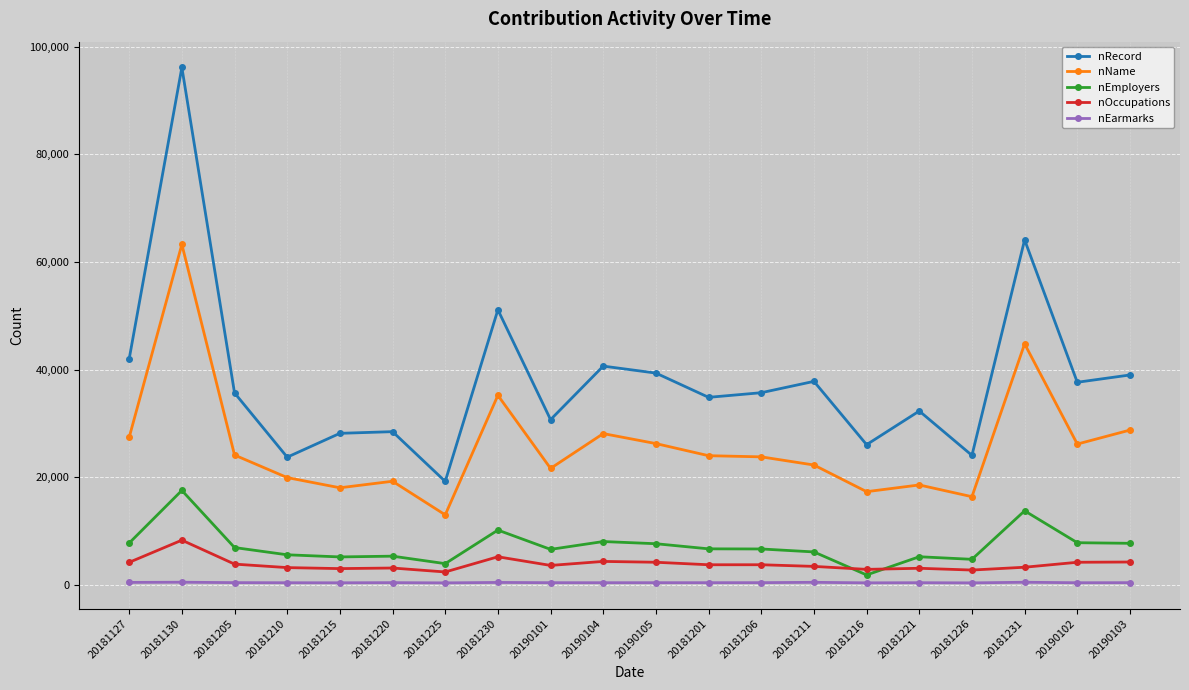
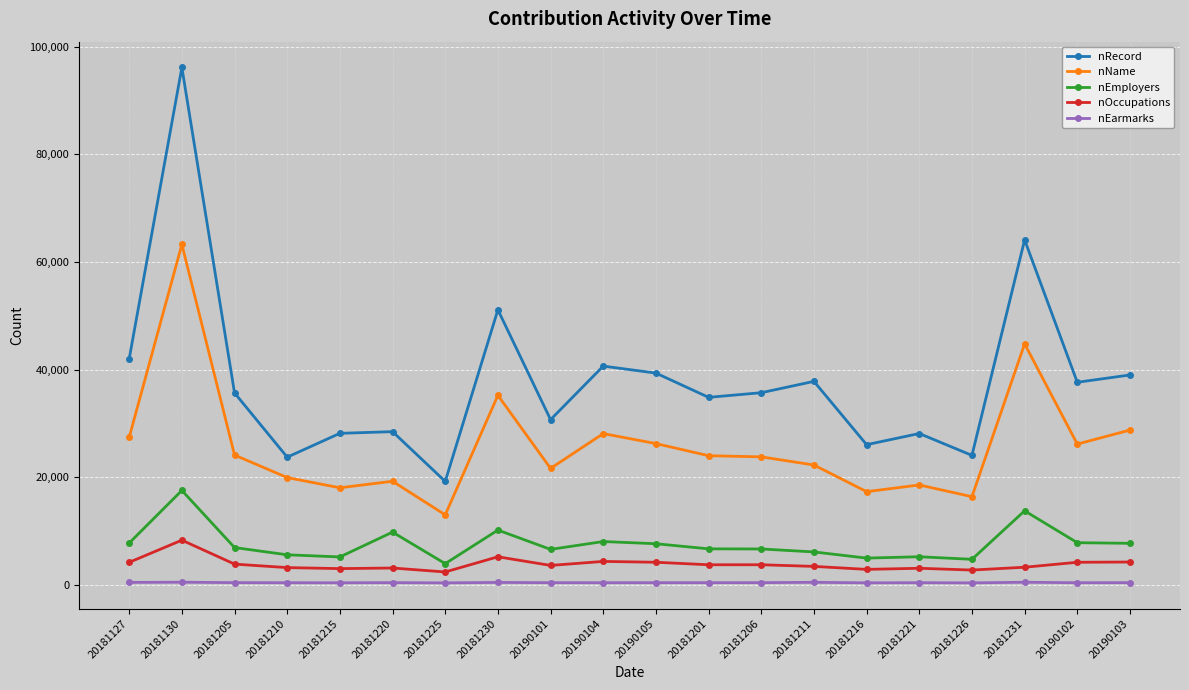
  {
    "nRecord": {
      "20181127": "42,000",
      "20181130": "96,000",
      "20181205": "36,000",
      "20181210": "24,000",
      "20181215": "28,000",
      "20181220": "28,000",
      "20181225": "19,000",
      "20181230": "51,000",
      "20190101": "31,000",
      "20190104": "41,000",
      "20190105": "39,000",
      "20181201": "35,000",
      "20181206": "36,000",
      "20181211": "38,000",
      "20181216": "26,000",
-     "20181221": "32,000",
+     "20181221": "28,000",
      "20181226": "24,000",
      "20181231": "64,000",
      "20190102": "38,000",
      "20190103": "39,000"
    },
    "nName": {
      "20181127": "27,000",
      "20181130": "63,000",
      "20181205": "24,000",
      "20181210": "20,000",
      "20181215": "18,000",
      "20181220": "19,000",
      "20181225": "13,000",
      "20181230": "35,000",
      "20190101": "22,000",
      "20190104": "28,000",
      "20190105": "26,000",
      "20181201": "24,000",
      "20181206": "24,000",
      "20181211": "22,000",
      "20181216": "17,000",
      "20181221": "19,000",
      "20181226": "16,000",
      "20181231": "45,000",
      "20190102": "26,000",
      "20190103": "29,000"
    },
    "nEmployers": {
      "20181127": "8,000",
      "20181130": "18,000",
      "20181205": "7,000",
      "20181210": "6,000",
      "20181215": "5,000",
-     "20181220": "5,000",
+     "20181220": "10,000",
      "20181225": "4,000",
      "20181230": "10,000",
      "20190101": "7,000",
      "20190104": "8,000",
      "20190105": "8,000",
      "20181201": "7,000",
      "20181206": "7,000",
      "20181211": "6,000",
-     "20181216": "2,000",
+     "20181216": "5,000",
      "20181221": "5,000",
      "20181226": "5,000",
      "20181231": "14,000",
      "20190102": "8,000",
      "20190103": "8,000"
    },
    "nOccupations": {
      "20181127": "4,000",
      "20181130": "8,000",
      "20181205": "4,000",
      "20181210": "3,000",
      "20181215": "3,000",
      "20181220": "3,000",
      "20181225": "2,000",
      "20181230": "5,000",
      "20190101": "4,000",
      "20190104": "4,000",
      "20190105": "4,000",
      "20181201": "4,000",
      "20181206": "4,000",
      "20181211": "3,000",
      "20181216": "3,000",
      "20181221": "3,000",
      "20181226": "3,000",
      "20181231": "3,000",
      "20190102": "4,000",
      "20190103": "4,000"
    },
    "nEarmarks": {
      "20181127": "0",
      "20181130": "0",
      "20181205": "0",
      "20181210": "0",
      "20181215": "0",
      "20181220": "0",
      "20181225": "0",
      "20181230": "0",
      "20190101": "0",
      "20190104": "0",
      "20190105": "0",
      "20181201": "0",
      "20181206": "0",
      "20181211": "0",
      "20181216": "0",
      "20181221": "0",
      "20181226": "0",
      "20181231": "0",
      "20190102": "0",
      "20190103": "0"
    }
  }
